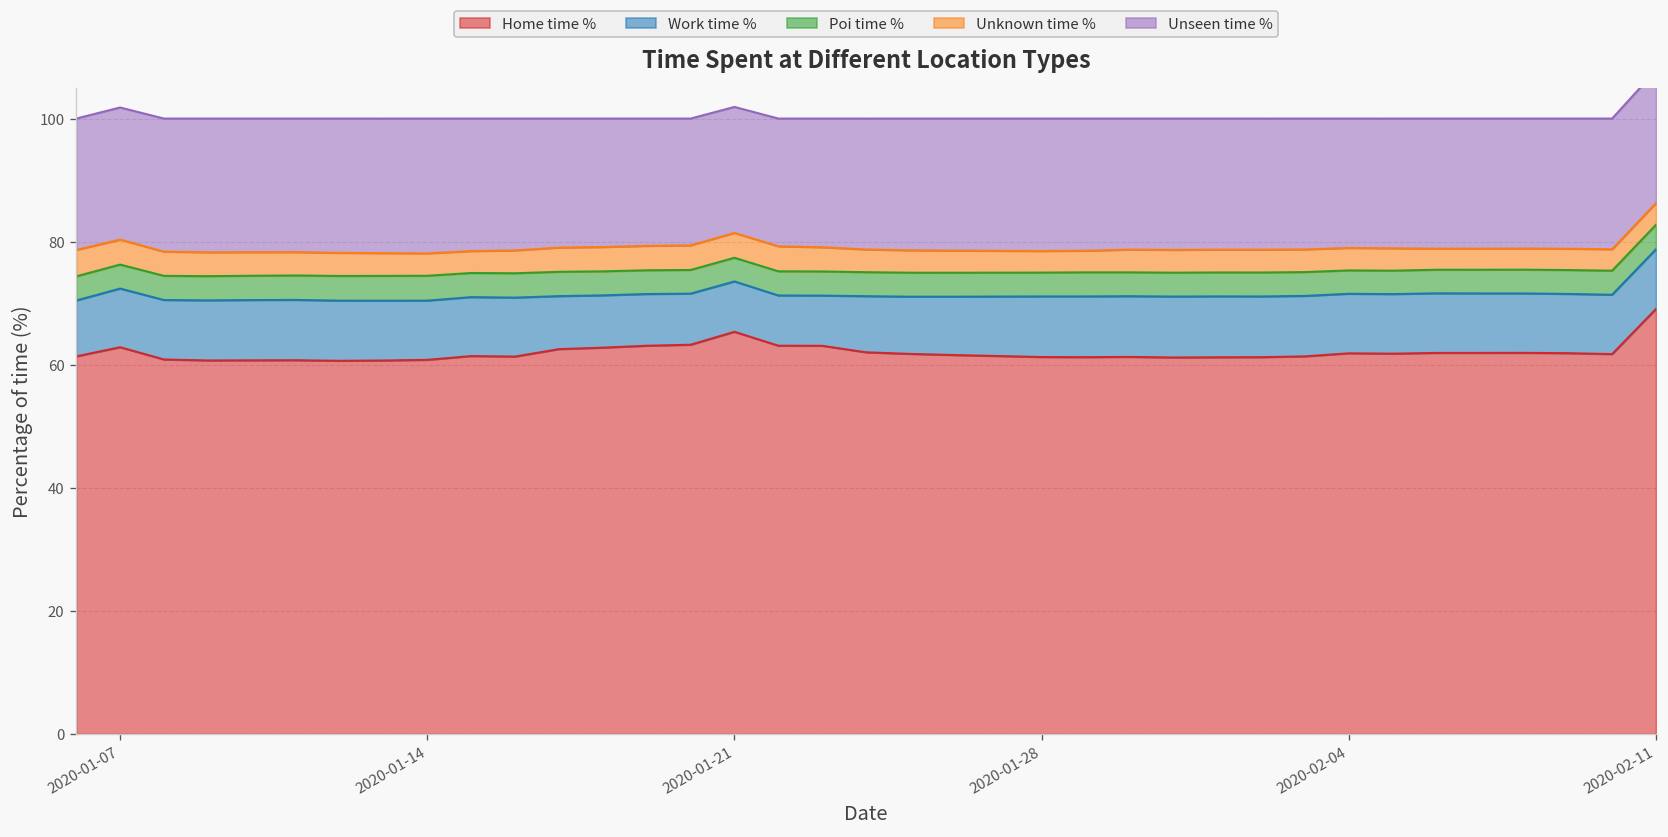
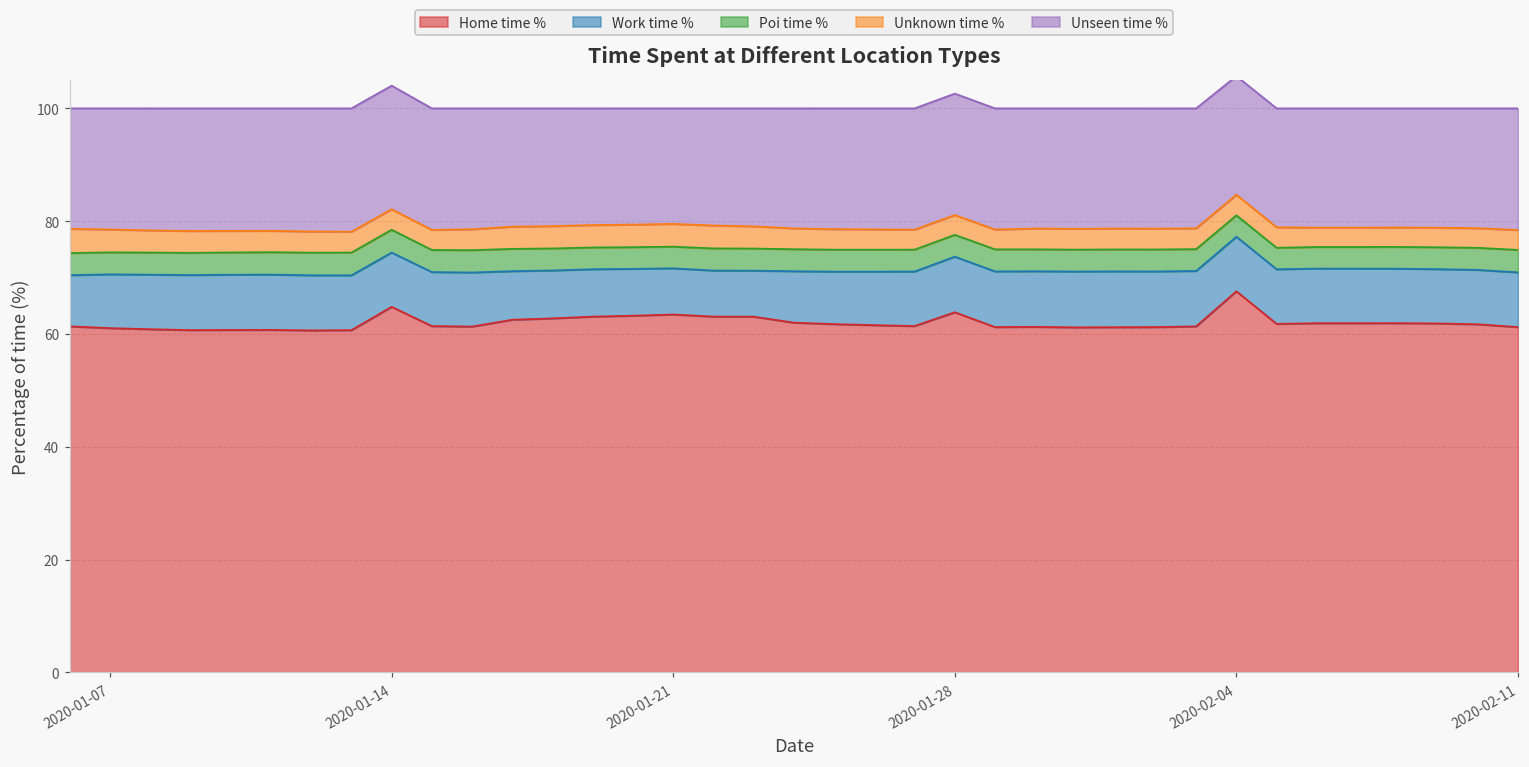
  {
    "Home time %": {
-     "2020-01-07": 63,
-     "2020-01-14": 61,
-     "2020-01-21": 65,
-     "2020-01-28": 61,
-     "2020-02-04": 62,
-     "2020-02-11": 69
+     "2020-01-07": 61,
+     "2020-01-14": 65,
+     "2020-01-21": 63,
+     "2020-01-28": 64,
+     "2020-02-04": 68,
+     "2020-02-11": 61
    },
    "Work time %": {
      "2020-01-07": 10,
      "2020-01-14": 10,
      "2020-01-21": 8,
      "2020-01-28": 10,
      "2020-02-04": 10,
      "2020-02-11": 10
    },
    "Poi time %": {
      "2020-01-07": 4,
      "2020-01-14": 4,
      "2020-01-21": 4,
      "2020-01-28": 4,
      "2020-02-04": 4,
      "2020-02-11": 4
    },
    "Unknown time %": {
      "2020-01-07": 4,
      "2020-01-14": 4,
      "2020-01-21": 4,
      "2020-01-28": 4,
      "2020-02-04": 4,
      "2020-02-11": 4
    },
    "Unseen time %": {
      "2020-01-07": 21,
      "2020-01-14": 22,
      "2020-01-21": 20,
      "2020-01-28": 22
    }
  }
